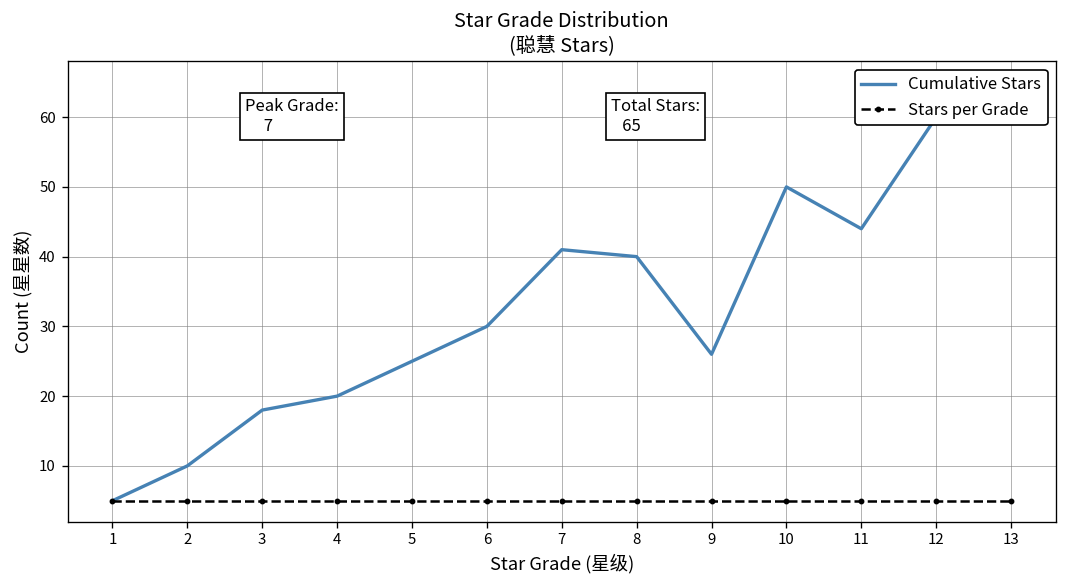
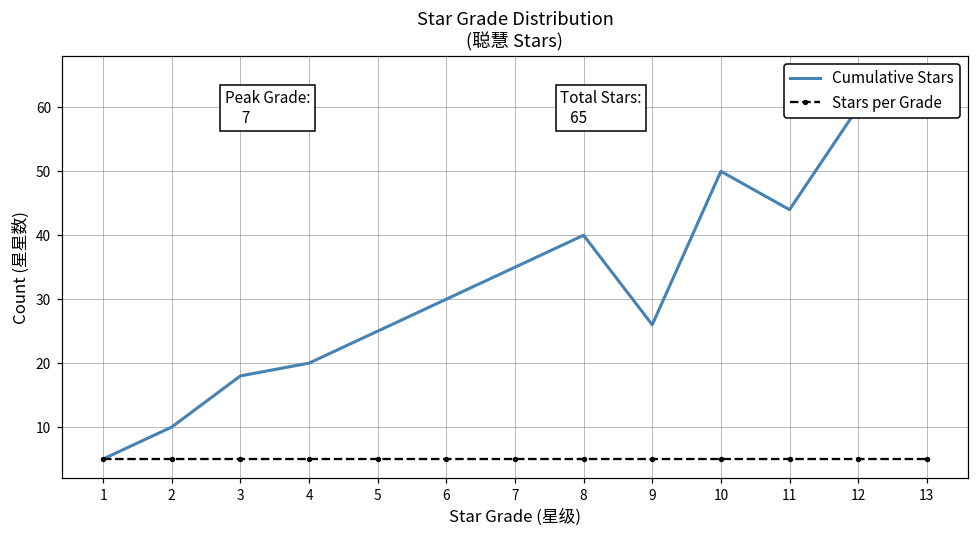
  {
    "Cumulative Stars": {
      "2": 10,
      "3": 18,
      "4": 20,
      "5": 25,
      "6": 30,
-     "7": 41,
+     "7": 35,
      "8": 40,
      "9": 26,
      "10": 50,
      "11": 44
    },
    "Stars per Grade": {
      "2": 5,
      "3": 5,
      "4": 5,
      "5": 5,
      "6": 5,
      "7": 5,
      "8": 5,
      "9": 5,
      "10": 5,
      "11": 5,
      "12": 5,
      "13": 5
    }
  }
